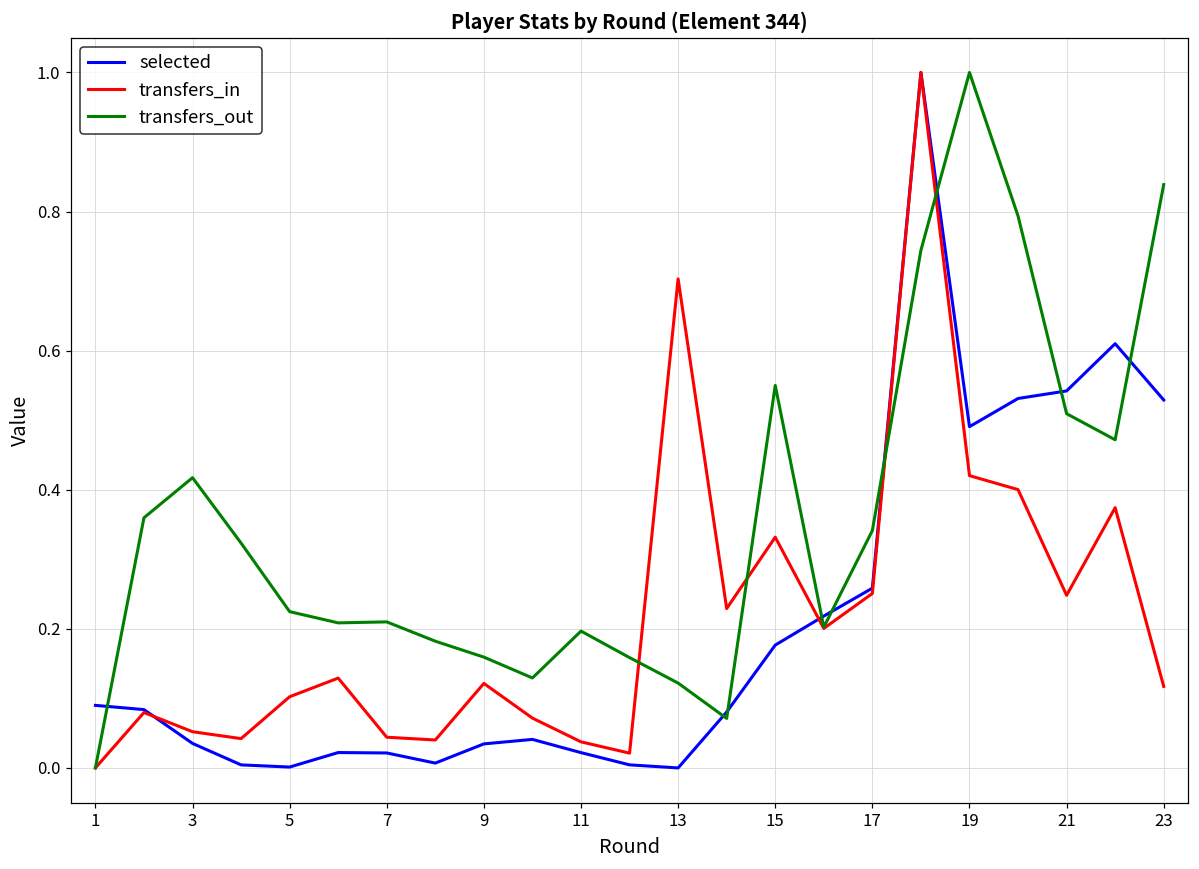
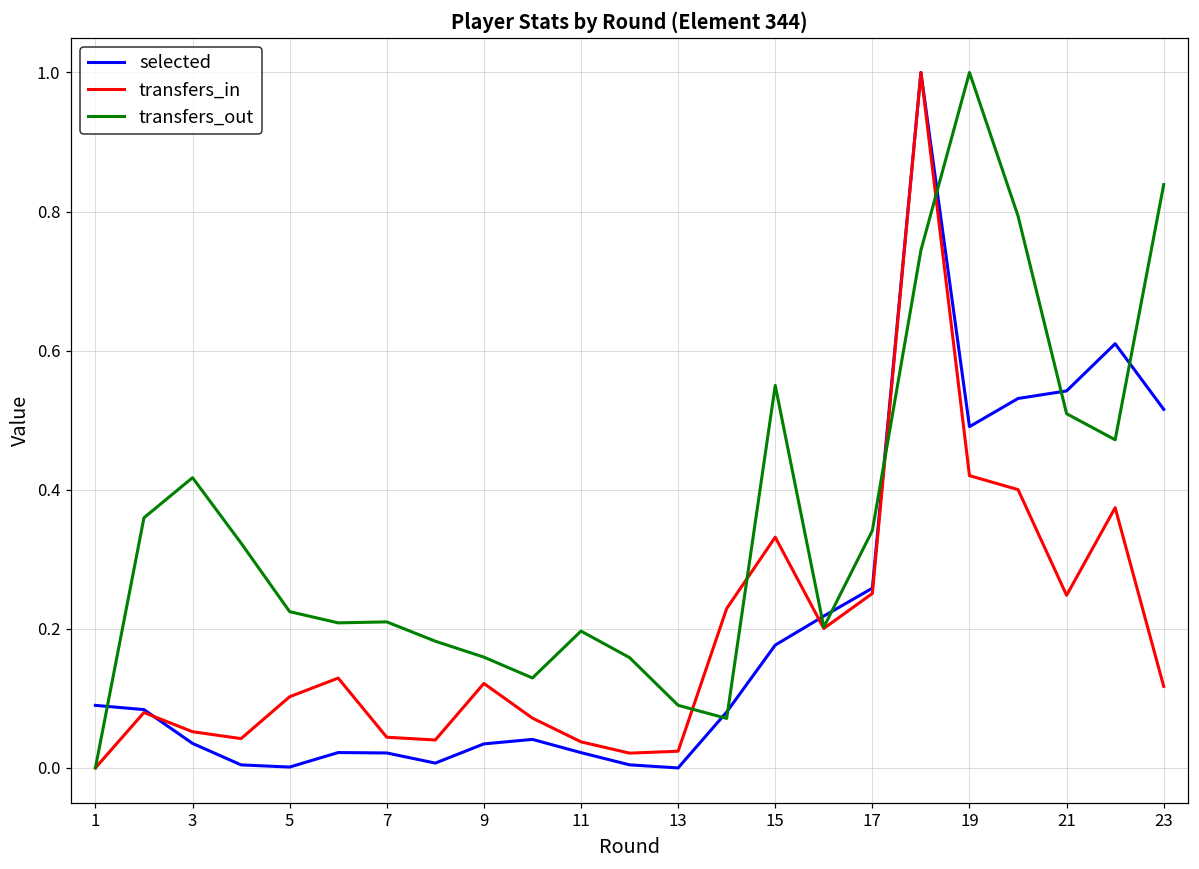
  {
    "selected": {
      "1": 0.09,
      "3": 0.04,
      "5": 0.00,
      "7": 0.02,
      "9": 0.03,
      "11": 0.02,
      "13": 0.00,
      "15": 0.18,
      "17": 0.26,
      "19": 0.49,
      "21": 0.54,
-     "23": 0.53
+     "23": 0.52
    },
    "transfers_in": {
      "3": 0.05,
      "5": 0.10,
      "7": 0.04,
      "9": 0.12,
      "11": 0.04,
-     "13": 0.70,
+     "13": 0.02,
      "15": 0.33,
      "17": 0.25,
      "19": 0.42,
      "21": 0.25,
      "23": 0.12
    },
    "transfers_out": {
      "3": 0.42,
      "5": 0.22,
      "7": 0.21,
      "9": 0.16,
      "11": 0.20,
-     "13": 0.12,
+     "13": 0.09,
      "15": 0.55,
      "17": 0.34,
      "19": 1.00,
      "21": 0.51,
      "23": 0.84
    }
  }
